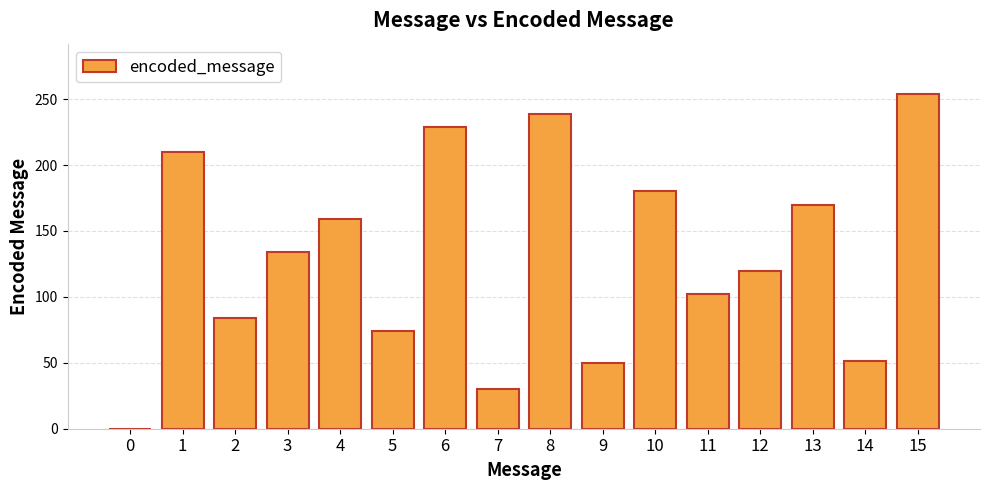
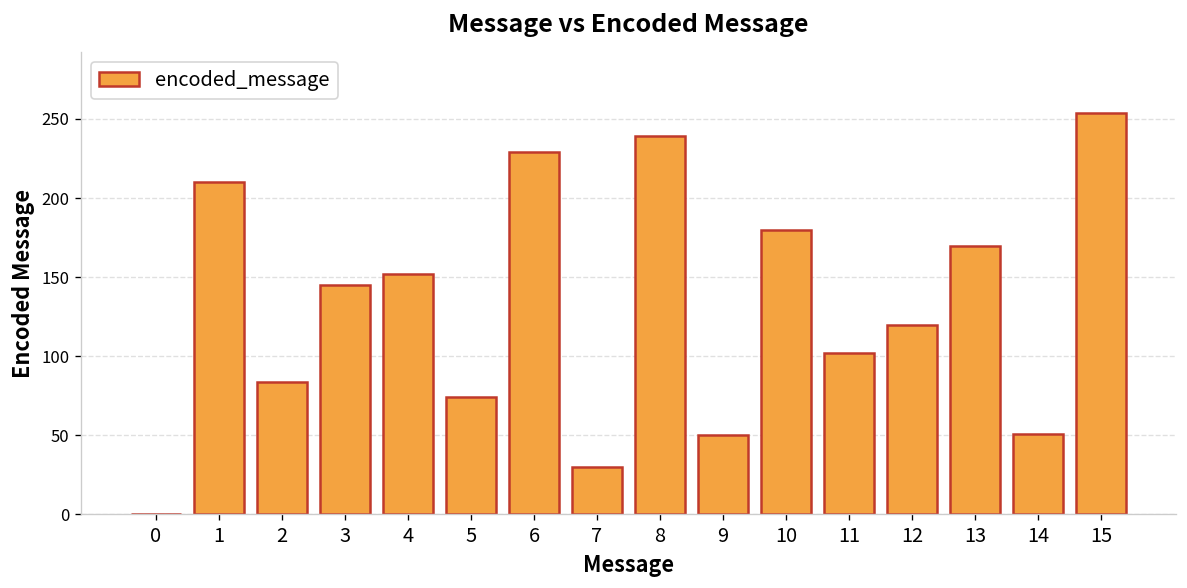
  {
    "0": 0,
    "1": 210,
    "2": 84,
-   "3": 134,
-   "4": 159,
+   "3": 145,
+   "4": 152,
    "5": 74,
    "6": 229,
    "7": 30,
    "8": 239,
    "9": 50,
    "10": 180,
    "11": 102,
    "12": 120,
    "13": 170,
    "14": 51,
    "15": 254
  }
